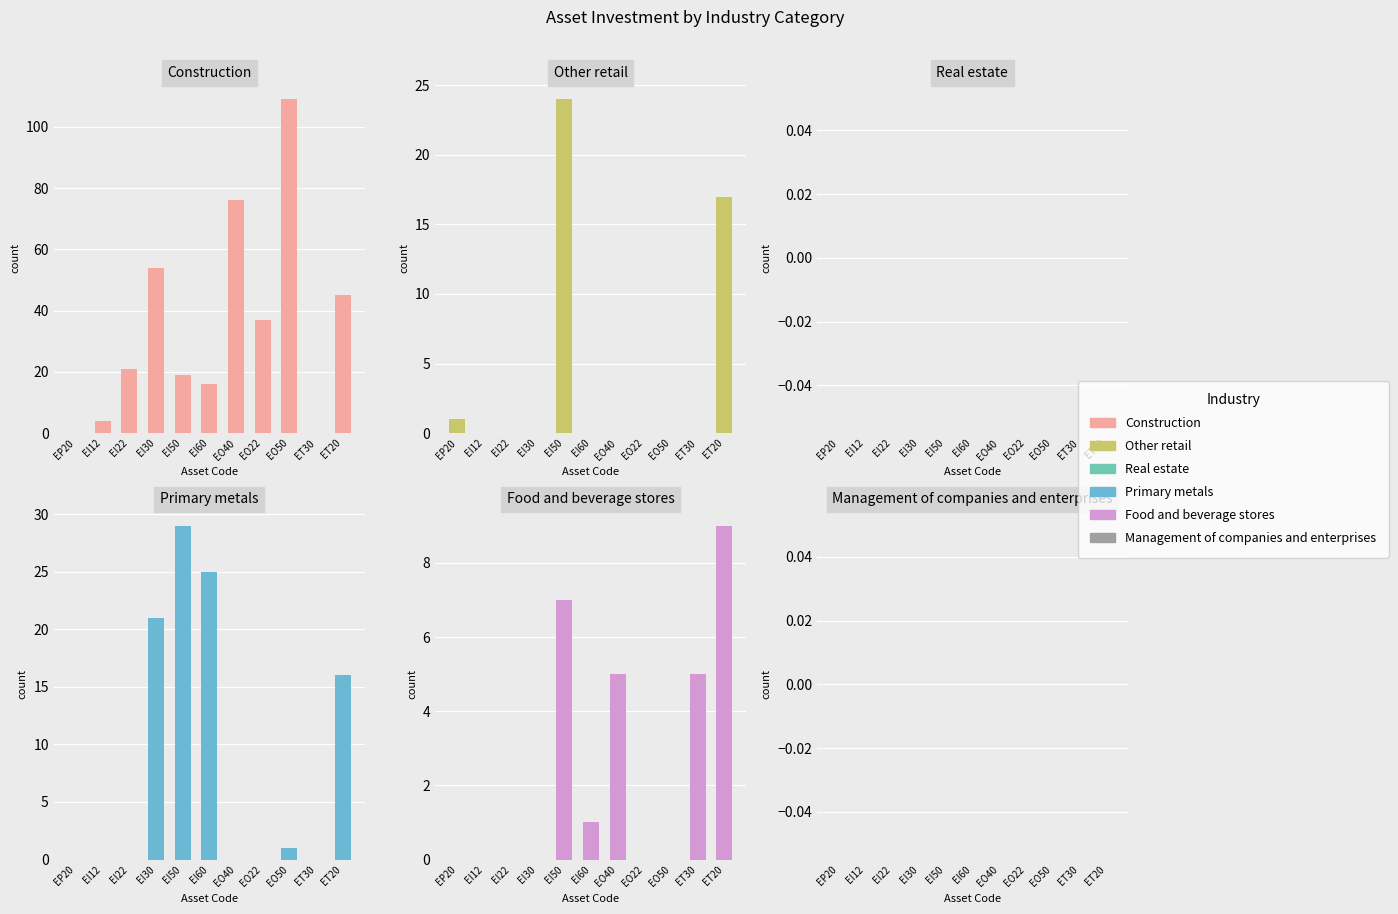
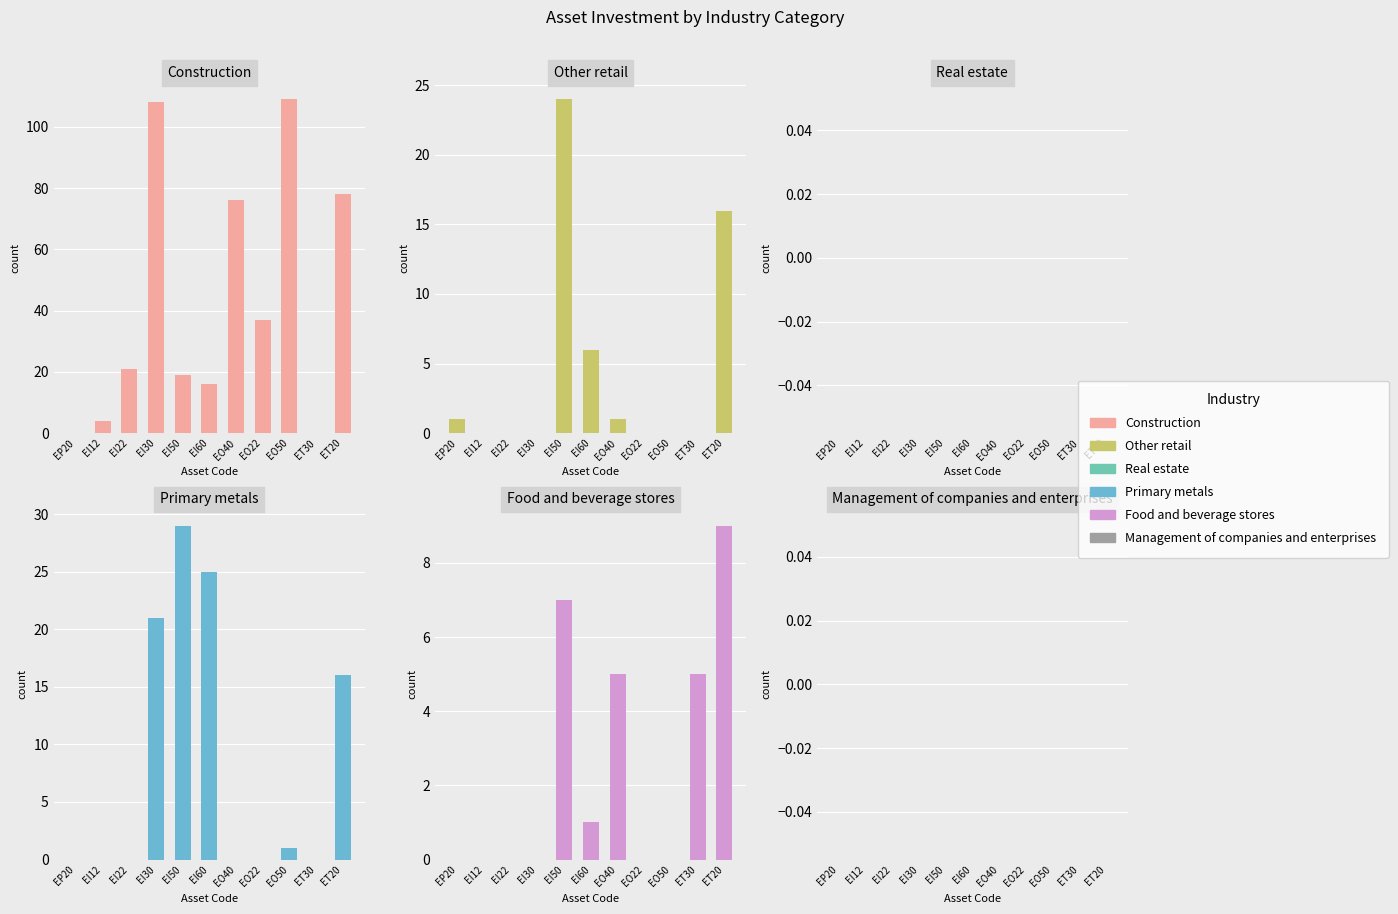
  {
    "Construction": {
      "EP20": 0,
      "EI12": 4,
      "EI22": 21,
-     "EI30": 54,
+     "EI30": 108,
      "EI50": 19,
      "EI60": 16,
      "EO40": 76,
      "EO22": 37,
      "EO50": 109,
      "ET30": 0,
-     "ET20": 45
+     "ET20": 78
    },
    "Other retail": {
      "EP20": 1,
      "EI12": 0,
      "EI22": 0,
      "EI30": 0,
      "EI50": 24,
-     "EI60": 0,
-     "EO40": 0,
+     "EI60": 6,
+     "EO40": 1,
      "EO22": 0,
      "EO50": 0,
      "ET30": 0,
-     "ET20": 17
+     "ET20": 16
    },
    "Real estate": {
      "EP20": 0.000,
      "EI12": 0.000,
      "EI22": 0.000,
      "EI30": 0.000,
      "EI50": 0.000,
      "EI60": 0.000,
      "EO40": 0.000,
      "EO22": 0.000,
      "EO50": 0.000,
      "ET30": 0.000,
      "ET20": 0.000
    },
    "Primary metals": {
      "EP20": 0.0,
      "EI12": 0.0,
      "EI22": 0.0,
      "EI30": 21.0,
      "EI50": 29.0,
      "EI60": 25.0,
      "EO40": 0.0,
      "EO22": 0.0,
      "EO50": 1.0,
      "ET30": 0.0,
      "ET20": 16.0
    },
    "Food and beverage stores": {
      "EP20": 0.0,
      "EI12": 0.0,
      "EI22": 0.0,
      "EI30": 0.0,
      "EI50": 7.0,
      "EI60": 1.0,
      "EO40": 5.0,
      "EO22": 0.0,
      "EO50": 0.0,
      "ET30": 5.0,
      "ET20": 9.0
    },
    "Management of companies and enterprises": {
      "EP20": 0.000,
      "EI12": 0.000,
      "EI22": 0.000,
      "EI30": 0.000,
      "EI50": 0.000,
      "EI60": 0.000,
      "EO40": 0.000,
      "EO22": 0.000,
      "EO50": 0.000,
      "ET30": 0.000,
      "ET20": 0.000
    }
  }
